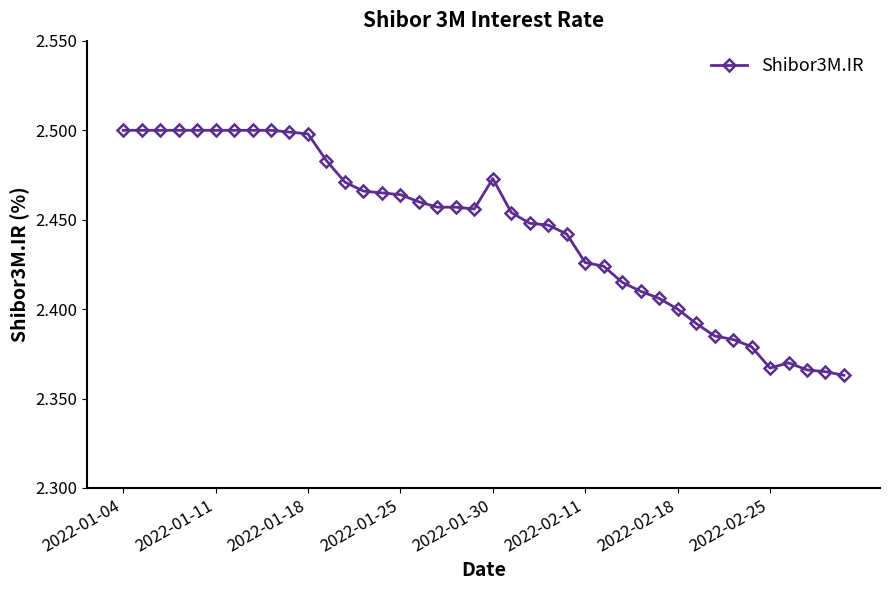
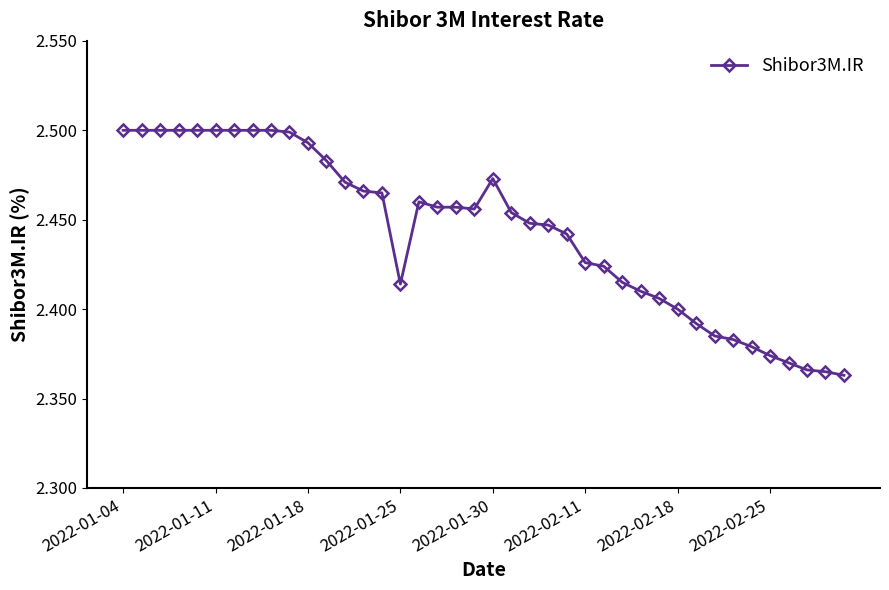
  {
    "2022-01-04": 2.500,
    "2022-01-11": 2.500,
-   "2022-01-18": 2.498,
-   "2022-01-25": 2.464,
+   "2022-01-18": 2.493,
+   "2022-01-25": 2.414,
    "2022-01-30": 2.473,
    "2022-02-11": 2.426,
    "2022-02-18": 2.400,
-   "2022-02-25": 2.367
+   "2022-02-25": 2.374
  }
